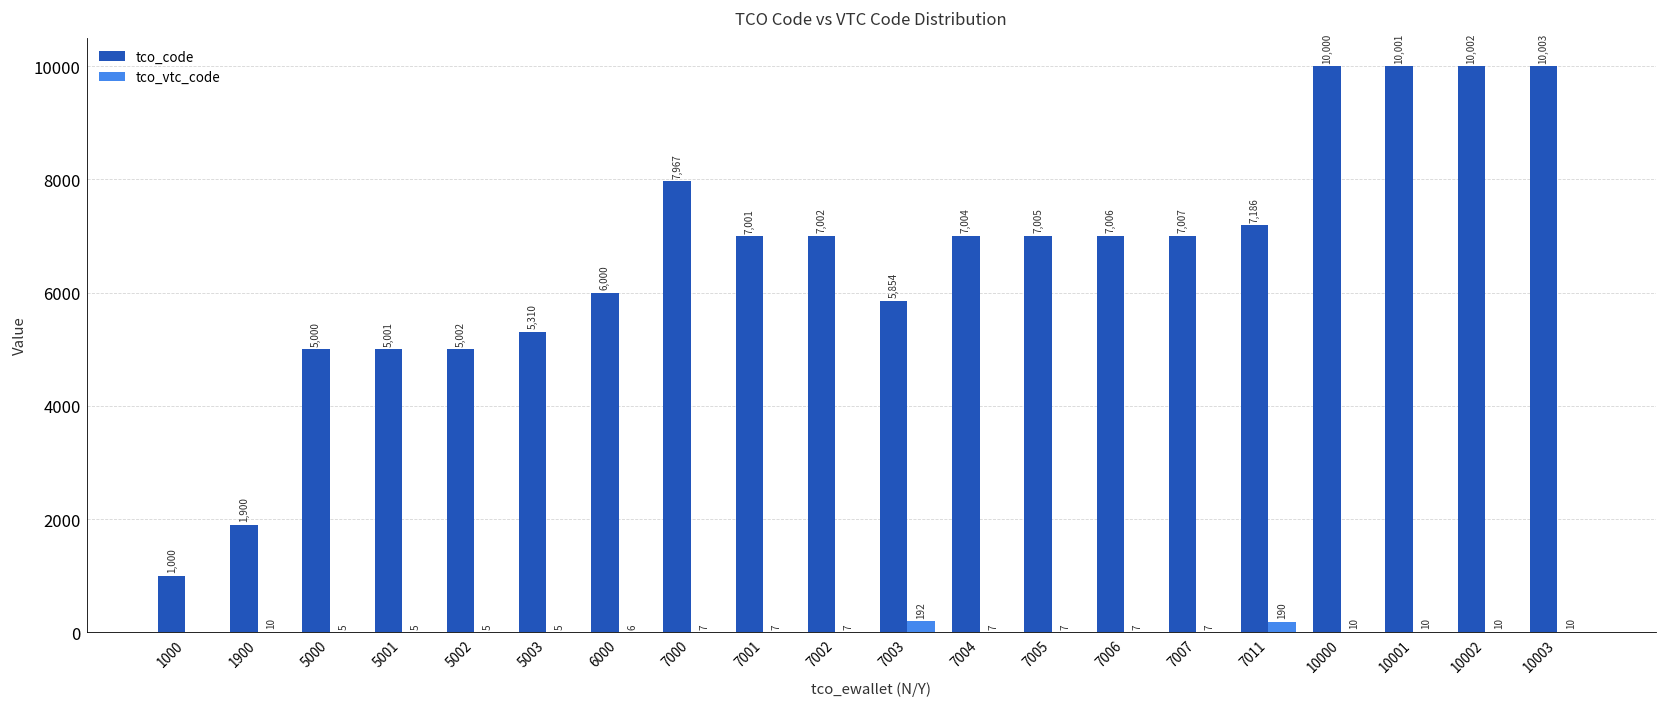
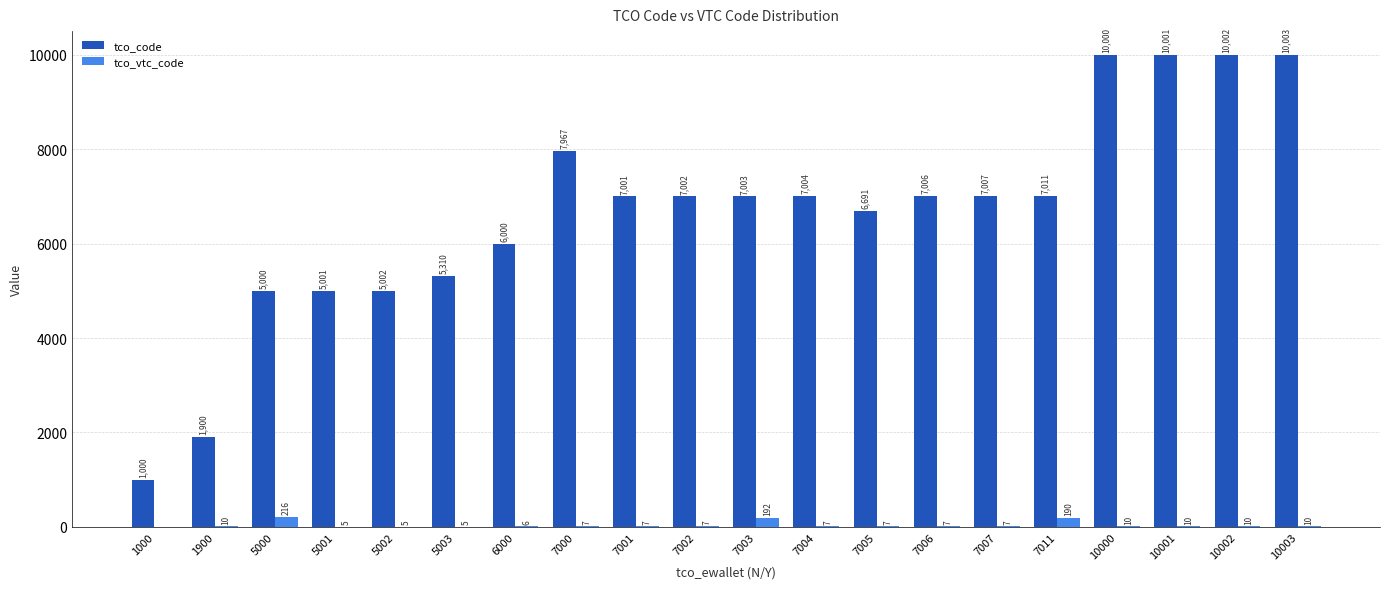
  {
    "tco_code": {
      "1000": "1,000",
      "1900": "1,900",
      "5000": "5,000",
      "5001": "5,001",
      "5002": "5,002",
      "5003": "5,310",
      "6000": "6,000",
      "7000": "7,967",
      "7001": "7,001",
      "7002": "7,002",
-     "7003": "5,854",
+     "7003": "7,003",
      "7004": "7,004",
-     "7005": "7,005",
+     "7005": "6,691",
      "7006": "7,006",
      "7007": "7,007",
-     "7011": "7,186",
+     "7011": "7,011",
      "10000": "10,000",
      "10001": "10,001",
      "10002": "10,002",
      "10003": "10,003"
    },
    "tco_vtc_code": {
      "1900": "10",
-     "5000": "5",
+     "5000": "216",
      "5001": "5",
      "5002": "5",
      "5003": "5",
      "6000": "6",
      "7000": "7",
      "7001": "7",
      "7002": "7",
      "7003": "192",
      "7004": "7",
      "7005": "7",
      "7006": "7",
      "7007": "7",
      "7011": "190",
      "10000": "10",
      "10001": "10",
      "10002": "10",
      "10003": "10"
    }
  }
